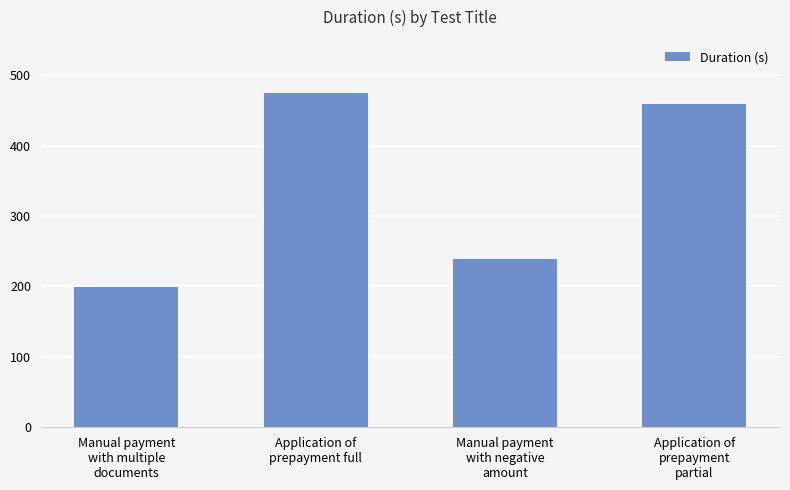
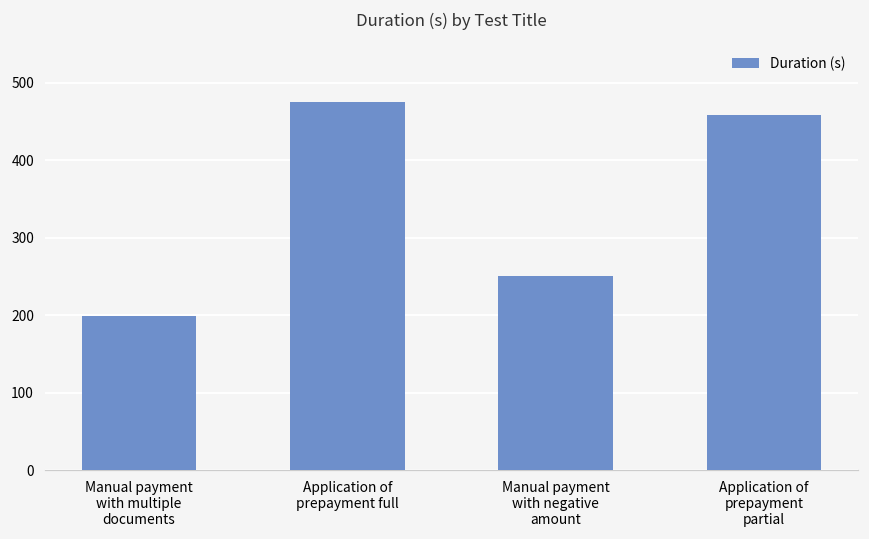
  {
    "Manual payment with multiple documents": 200,
    "Application of prepayment full": 470,
-   "Manual payment with negative amount": 240,
+   "Manual payment with negative amount": 250,
    "Application of prepayment partial": 460
  }
